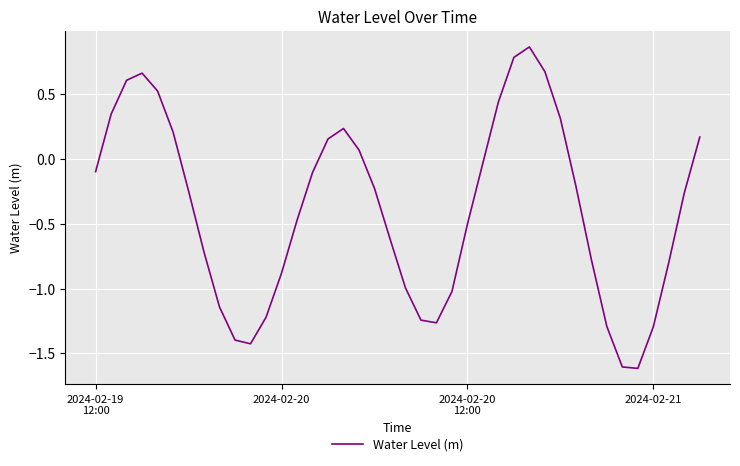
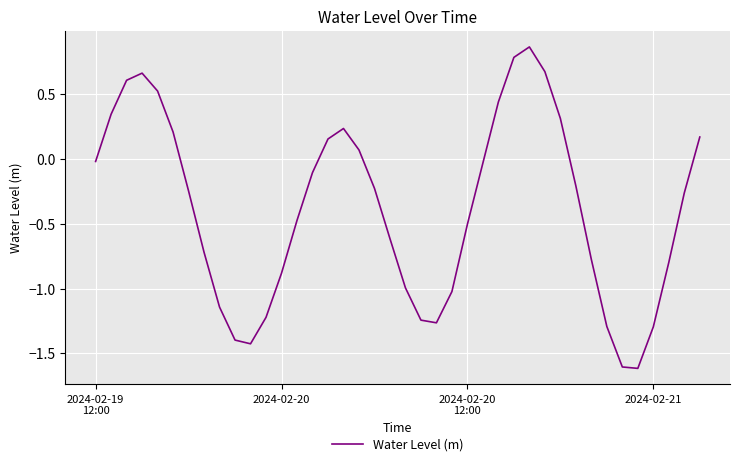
  {
-   "2024-02-19 12:00": -0.10,
+   "2024-02-19 12:00": -0.02,
    "2024-02-20": -0.88,
    "2024-02-20 12:00": -0.50,
    "2024-02-21": -1.30
  }
